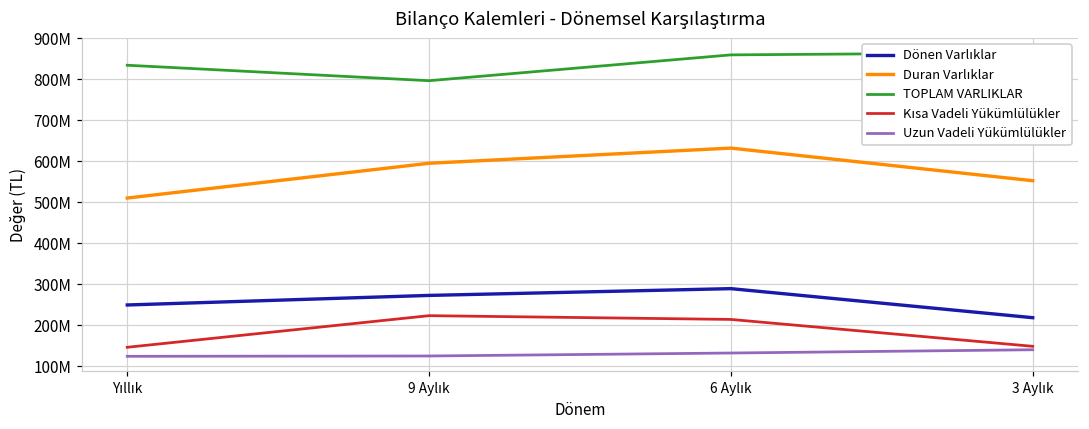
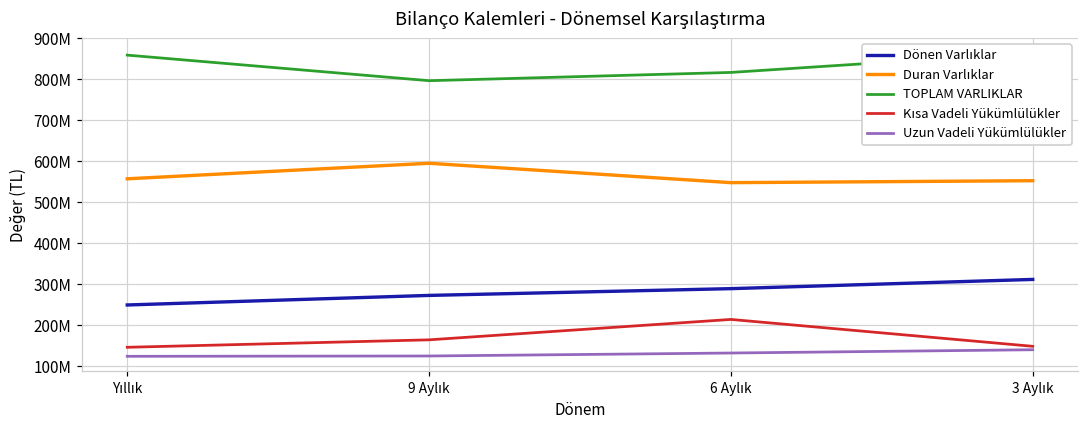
  {
    "Dönen Varlıklar": {
      "Yıllık": 250000000,
      "9 Aylık": 270000000,
      "6 Aylık": 290000000,
-     "3 Aylık": 220000000
+     "3 Aylık": 310000000
    },
    "Duran Varlıklar": {
-     "Yıllık": 510000000,
+     "Yıllık": 560000000,
      "9 Aylık": 600000000,
-     "6 Aylık": 630000000,
+     "6 Aylık": 550000000,
      "3 Aylık": 550000000
    },
    "TOPLAM VARLIKLAR": {
-     "Yıllık": 830000000,
+     "Yıllık": 860000000,
      "9 Aylık": 800000000,
-     "6 Aylık": 860000000
+     "6 Aylık": 820000000
    },
    "Kısa Vadeli Yükümlülükler": {
      "Yıllık": 150000000,
-     "9 Aylık": 220000000,
+     "9 Aylık": 160000000,
      "6 Aylık": 210000000,
      "3 Aylık": 150000000
    },
    "Uzun Vadeli Yükümlülükler": {
      "Yıllık": 120000000,
      "9 Aylık": 130000000,
      "6 Aylık": 130000000,
      "3 Aylık": 140000000
    }
  }
